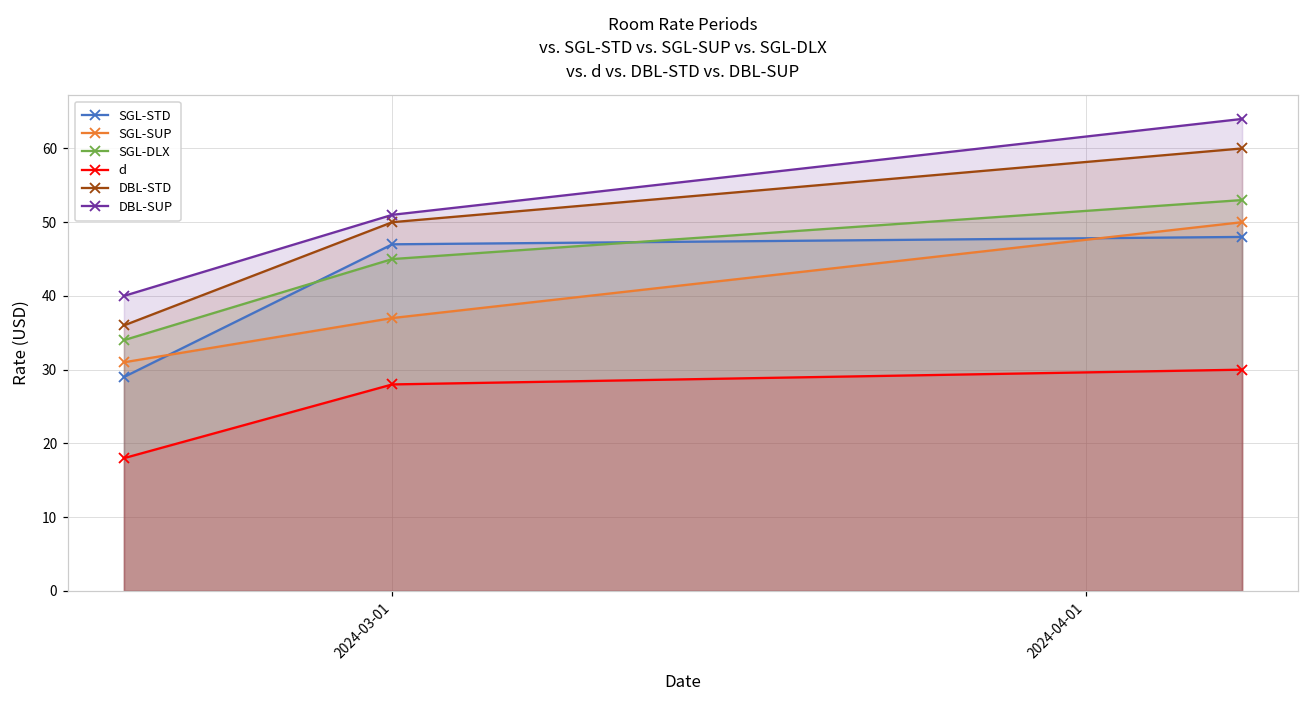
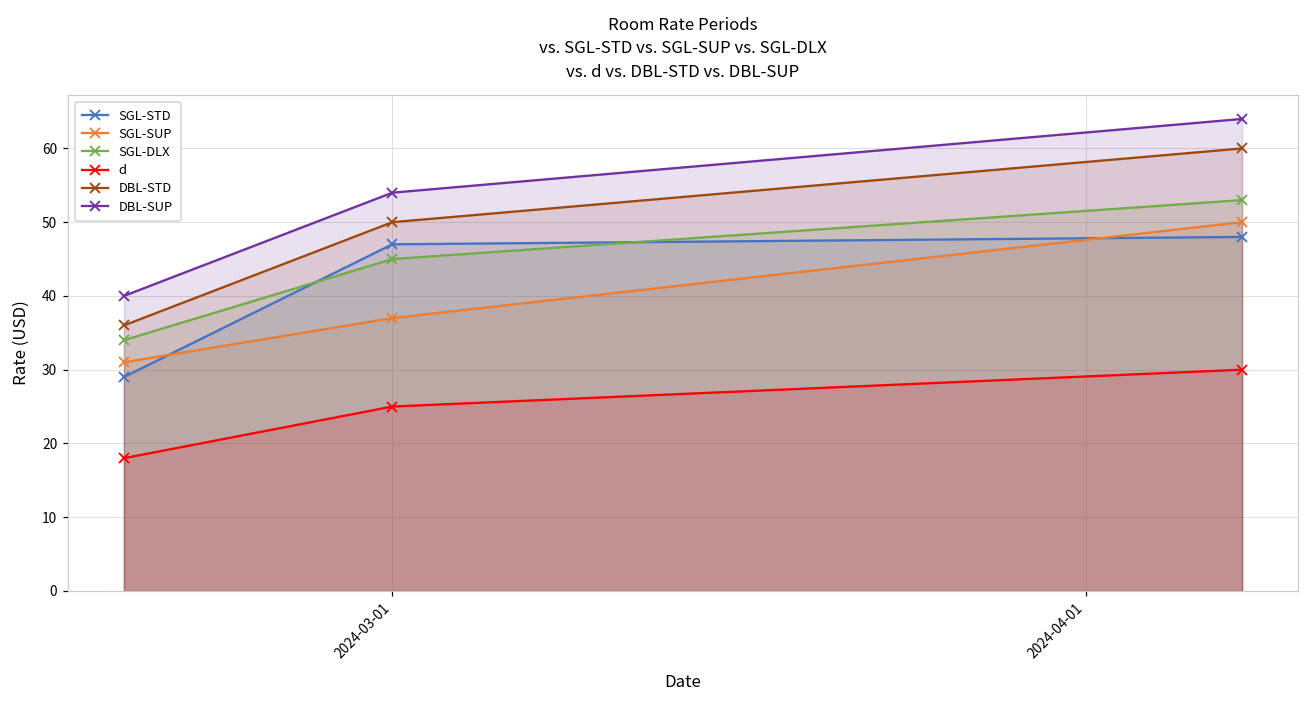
  {
    "SGL-STD": {
      "2024-03-01": 47
    },
    "SGL-SUP": {
      "2024-03-01": 37
    },
    "SGL-DLX": {
      "2024-03-01": 45
    },
    "d": {
-     "2024-03-01": 28
+     "2024-03-01": 25
    },
    "DBL-STD": {
      "2024-03-01": 50
    },
    "DBL-SUP": {
-     "2024-03-01": 51
+     "2024-03-01": 54
    }
  }
